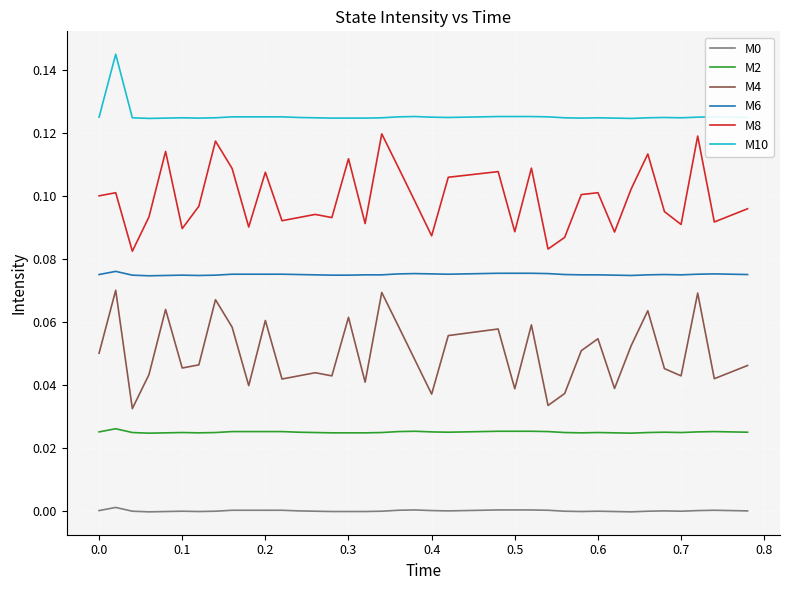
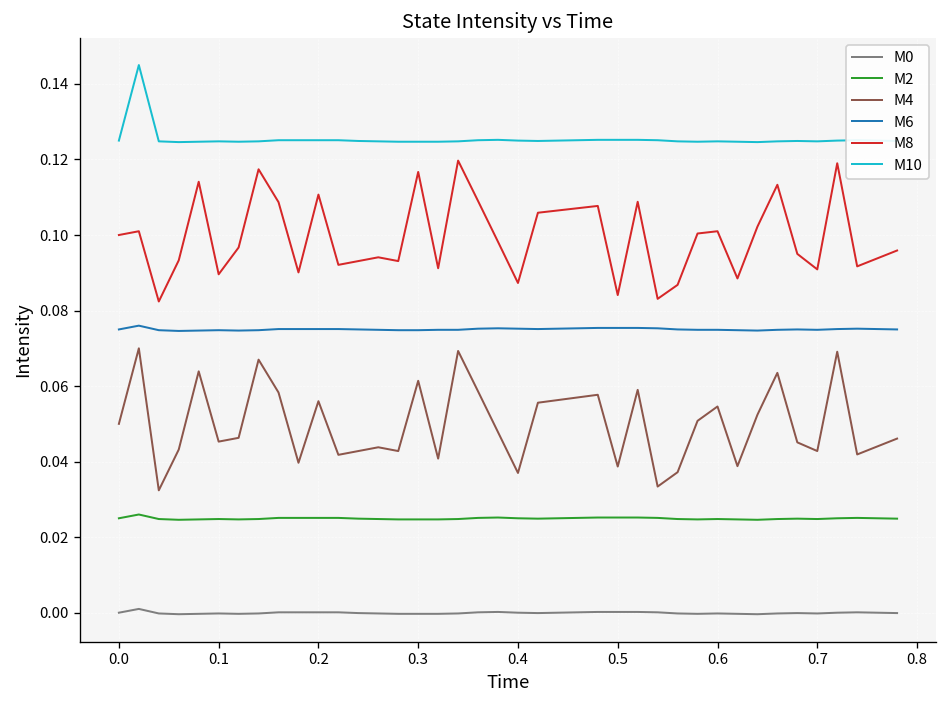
  {
    "M0": {
      "0.0": 0.000,
      "0.1": 0.000,
      "0.2": 0.000,
      "0.3": 0.000,
      "0.4": 0.000,
      "0.5": 0.000,
      "0.6": 0.000,
      "0.7": 0.000
    },
    "M2": {
      "0.0": 0.025,
      "0.1": 0.025,
      "0.2": 0.025,
      "0.3": 0.025,
      "0.4": 0.025,
      "0.5": 0.025,
      "0.6": 0.025,
      "0.7": 0.025
    },
    "M4": {
      "0.0": 0.050,
      "0.1": 0.045,
-     "0.2": 0.060,
+     "0.2": 0.056,
      "0.3": 0.061,
      "0.4": 0.037,
      "0.5": 0.039,
      "0.6": 0.055,
      "0.7": 0.043
    },
    "M6": {
      "0.0": 0.075,
      "0.1": 0.075,
      "0.2": 0.075,
      "0.3": 0.075,
      "0.4": 0.075,
      "0.5": 0.075,
      "0.6": 0.075,
      "0.7": 0.075
    },
    "M8": {
      "0.0": 0.100,
      "0.1": 0.090,
-     "0.2": 0.108,
-     "0.3": 0.112,
+     "0.2": 0.111,
+     "0.3": 0.117,
      "0.4": 0.087,
-     "0.5": 0.089,
+     "0.5": 0.084,
      "0.6": 0.101,
      "0.7": 0.091
    },
    "M10": {
      "0.0": 0.125,
      "0.1": 0.125,
      "0.2": 0.125,
      "0.3": 0.125,
      "0.4": 0.125,
      "0.5": 0.125,
      "0.6": 0.125,
      "0.7": 0.125
    }
  }
